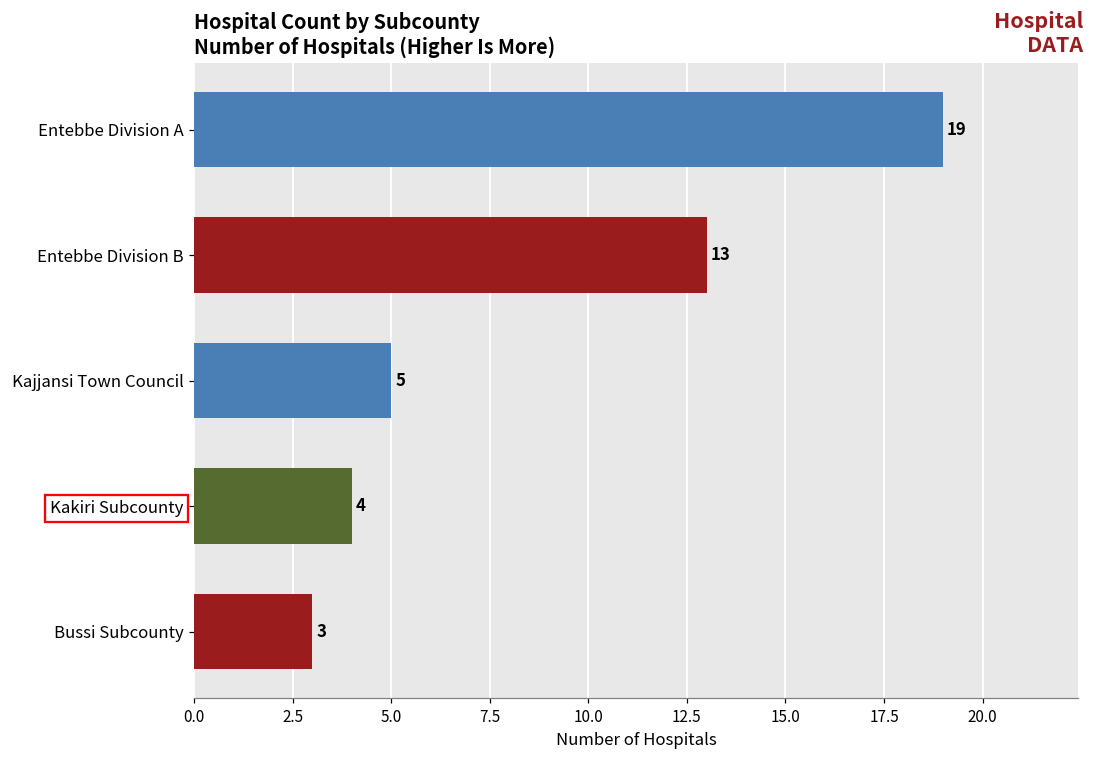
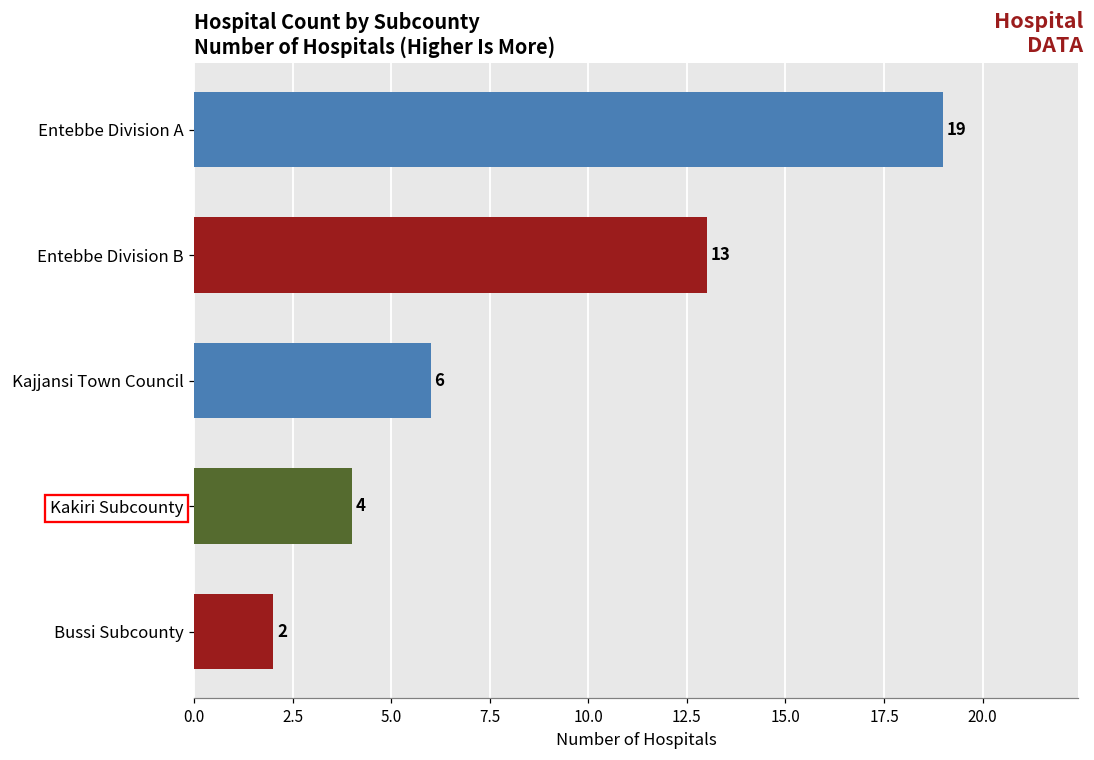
  {
    "Entebbe Division A": 19,
    "Entebbe Division B": 13,
-   "Kajjansi Town Council": 5,
+   "Kajjansi Town Council": 6,
    "Kakiri Subcounty": 4,
-   "Bussi Subcounty": 3
+   "Bussi Subcounty": 2
  }
